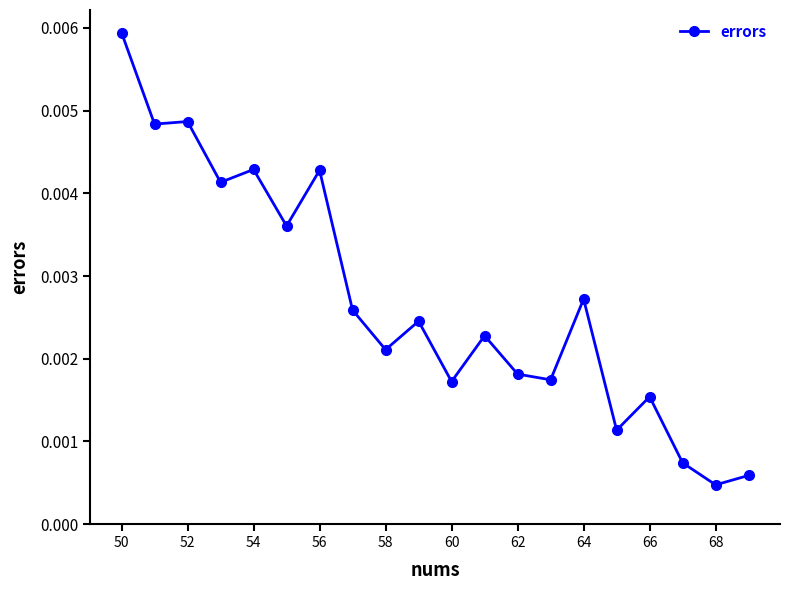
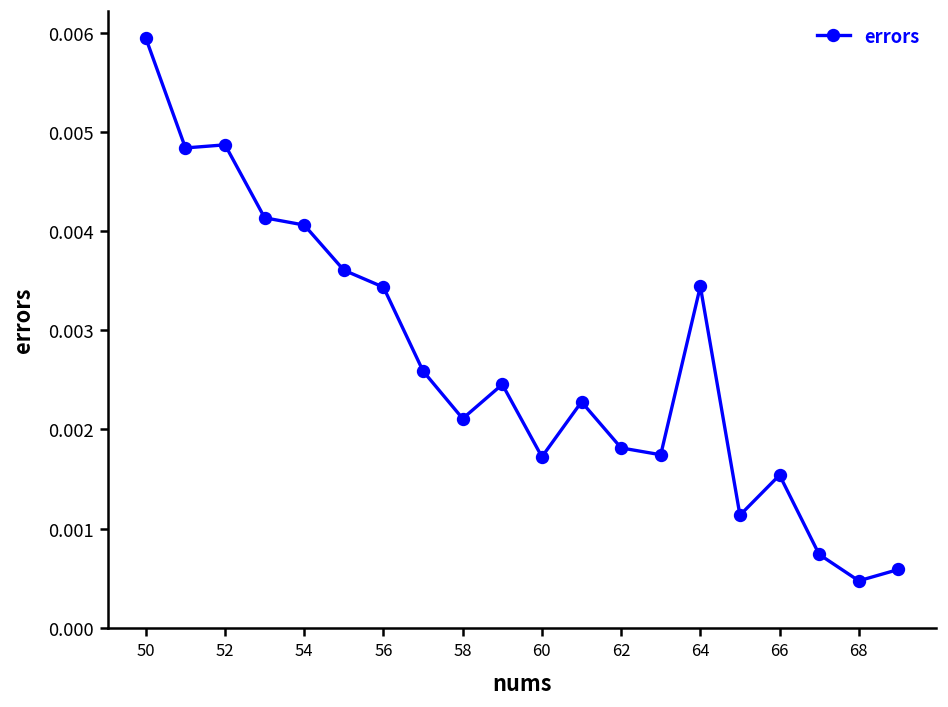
  {
    "50": 0.0059,
    "52": 0.0049,
-   "54": 0.0043,
-   "56": 0.0043,
+   "54": 0.0041,
+   "56": 0.0034,
    "58": 0.0021,
    "60": 0.0017,
    "62": 0.0018,
-   "64": 0.0027,
+   "64": 0.0034,
    "66": 0.0015,
    "68": 0.0005
  }
